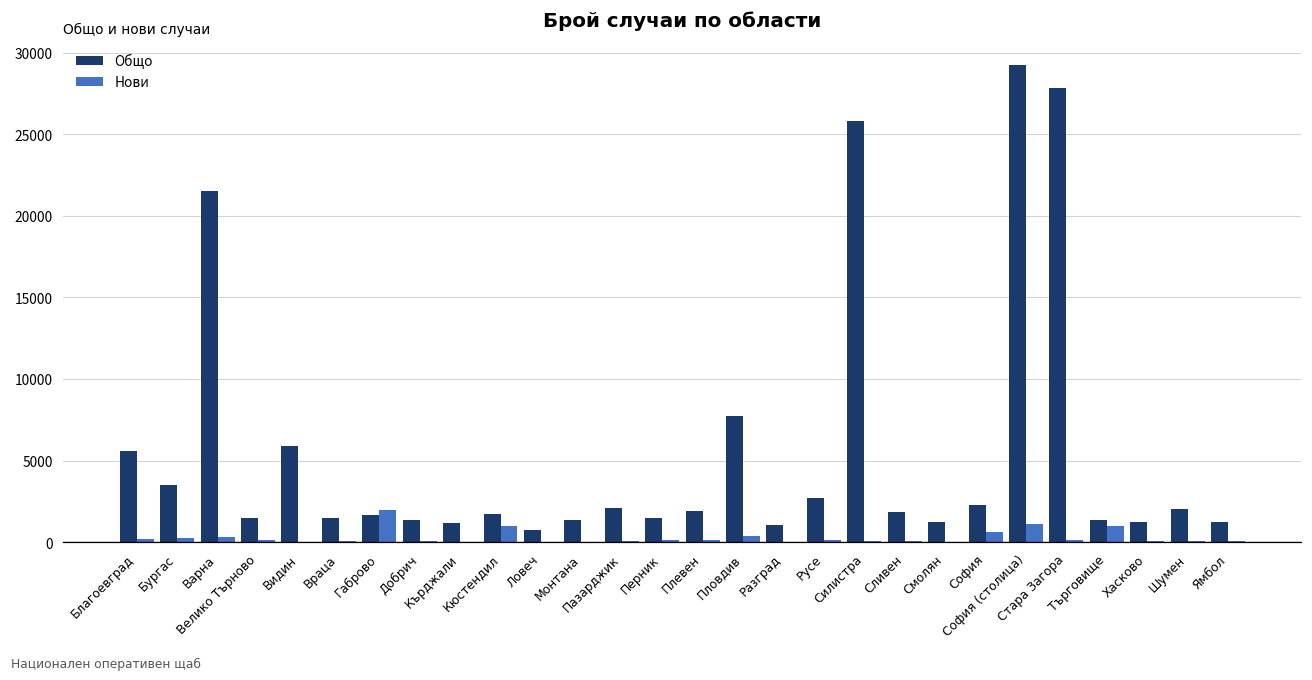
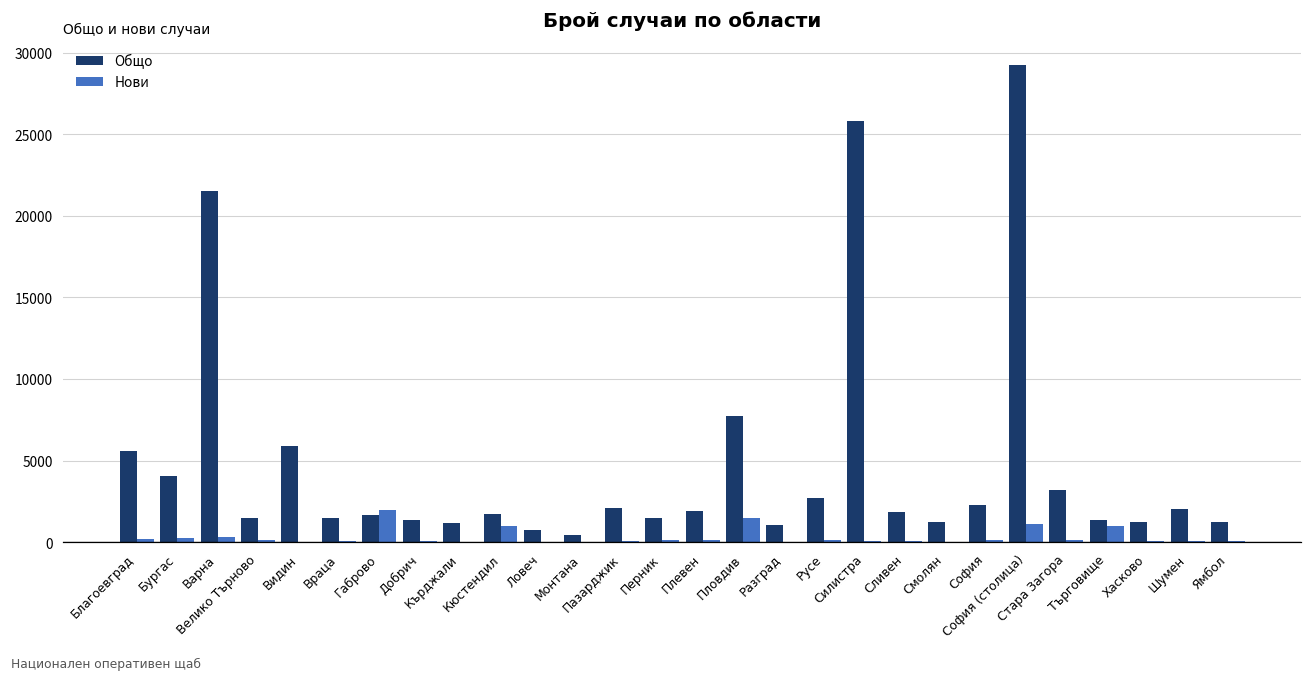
  {
    "Общо": {
      "Благоевград": 5600,
-     "Бургас": 3500,
+     "Бургас": 4100,
      "Варна": 21500,
      "Велико Търново": 1400,
      "Видин": 5900,
      "Враца": 1500,
      "Габрово": 1600,
      "Добрич": 1300,
      "Кърджали": 1200,
      "Кюстендил": 1700,
      "Ловеч": 700,
-     "Монтана": 1300,
+     "Монтана": 400,
      "Пазарджик": 2100,
      "Перник": 1500,
      "Плевен": 1900,
      "Пловдив": 7700,
      "Разград": 1100,
      "Русе": 2700,
      "Силистра": 25800,
      "Сливен": 1900,
      "Смолян": 1300,
      "София": 2200,
      "София (столица)": 29300,
-     "Стара Загора": 27800,
+     "Стара Загора": 3200,
      "Търговище": 1400,
      "Хасково": 1200,
      "Шумен": 2000,
      "Ямбол": 1200
    },
    "Нови": {
      "Благоевград": 200,
      "Бургас": 300,
      "Варна": 300,
      "Габрово": 1900,
      "Кюстендил": 1000,
-     "Пловдив": 400,
-     "София": 600,
+     "Пловдив": 1500,
+     "София": 100,
      "София (столица)": 1100,
      "Търговище": 1000
    }
  }
